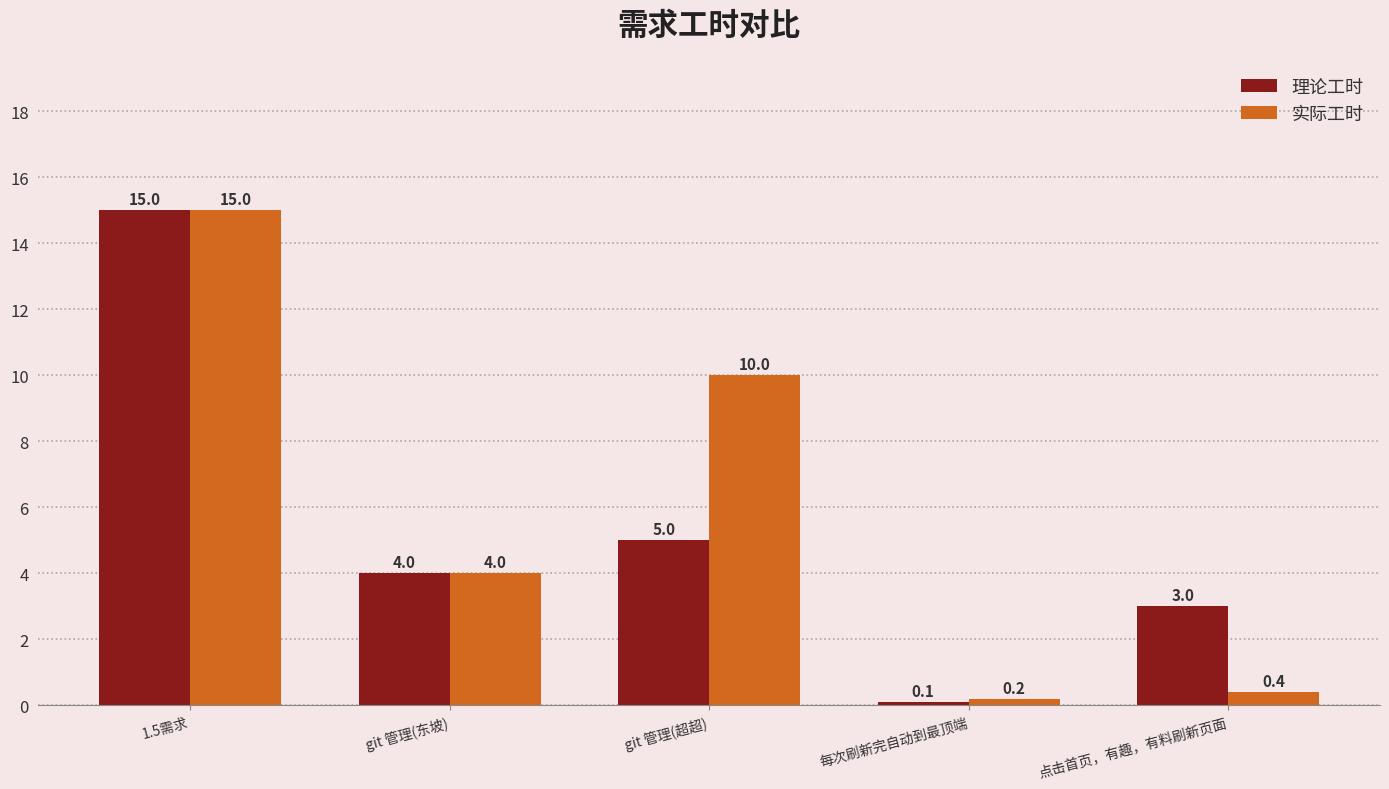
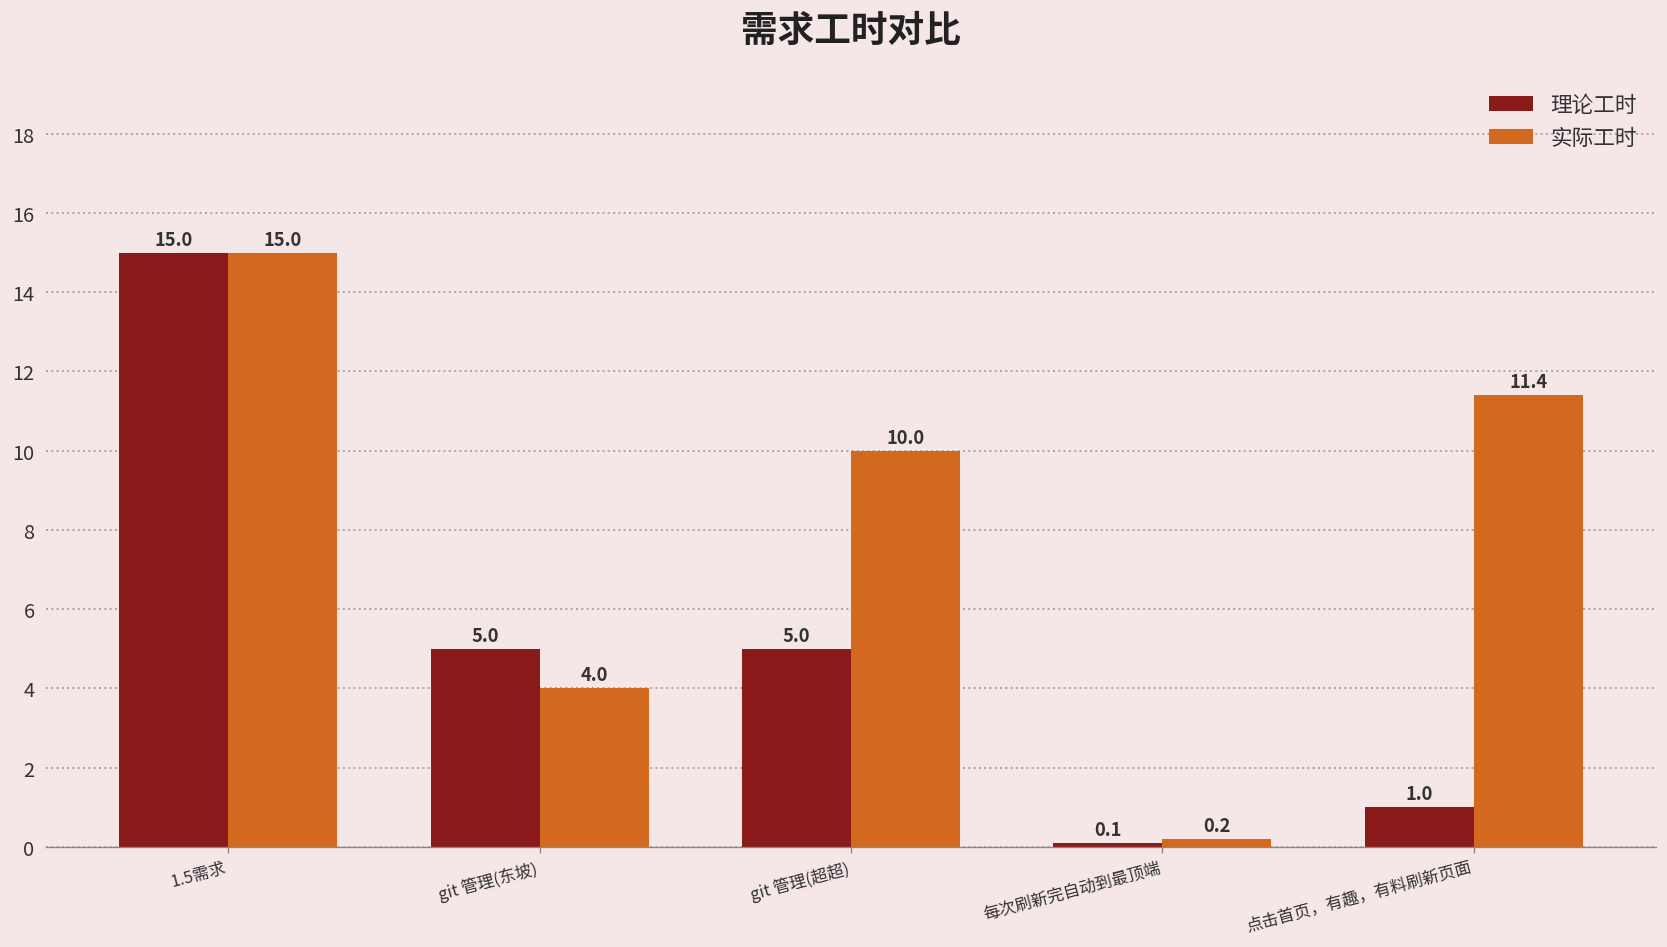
  {
    "理论工时": {
      "1.5需求": 15.0,
-     "git 管理(东坡)": 4.0,
+     "git 管理(东坡)": 5.0,
      "git 管理(超超)": 5.0,
      "每次刷新完自动到最顶端": 0.1,
-     "点击首页，有趣，有料刷新页面": 3.0
+     "点击首页，有趣，有料刷新页面": 1.0
    },
    "实际工时": {
      "1.5需求": 15.0,
      "git 管理(东坡)": 4.0,
      "git 管理(超超)": 10.0,
      "每次刷新完自动到最顶端": 0.2,
-     "点击首页，有趣，有料刷新页面": 0.4
+     "点击首页，有趣，有料刷新页面": 11.4
    }
  }
